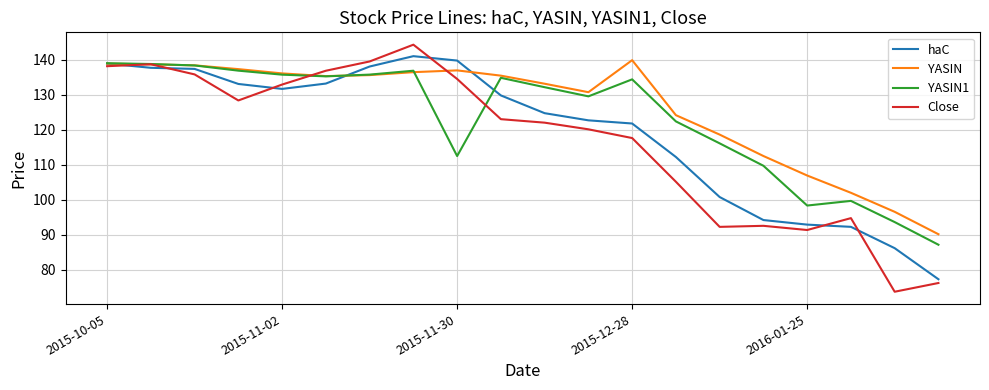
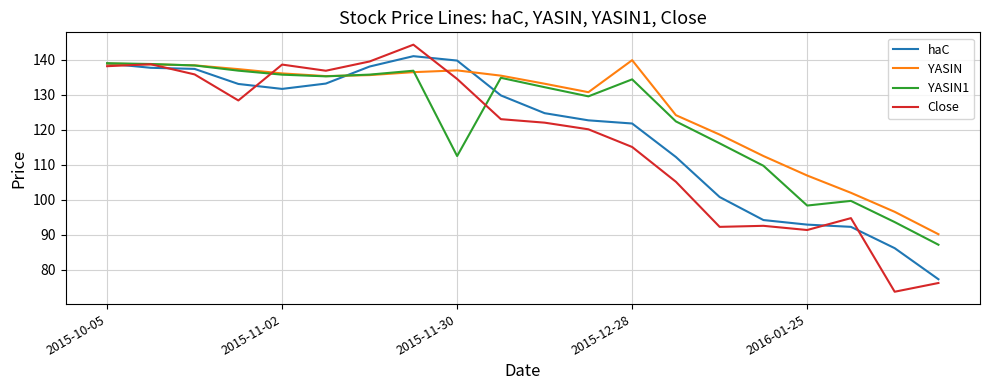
  {
    "haC": {
      "2015-11-02": 132,
      "2015-11-30": 140,
      "2015-12-28": 122,
      "2016-01-25": 93
    },
    "YASIN": {
      "2015-11-30": 137,
      "2015-12-28": 140,
      "2016-01-25": 107
    },
    "YASIN1": {
      "2015-11-30": 112,
      "2015-12-28": 134,
      "2016-01-25": 98
    },
    "Close": {
      "2015-10-05": 138,
-     "2015-11-02": 133,
+     "2015-11-02": 139,
      "2015-11-30": 135,
-     "2015-12-28": 118,
+     "2015-12-28": 115,
      "2016-01-25": 91
    }
  }
